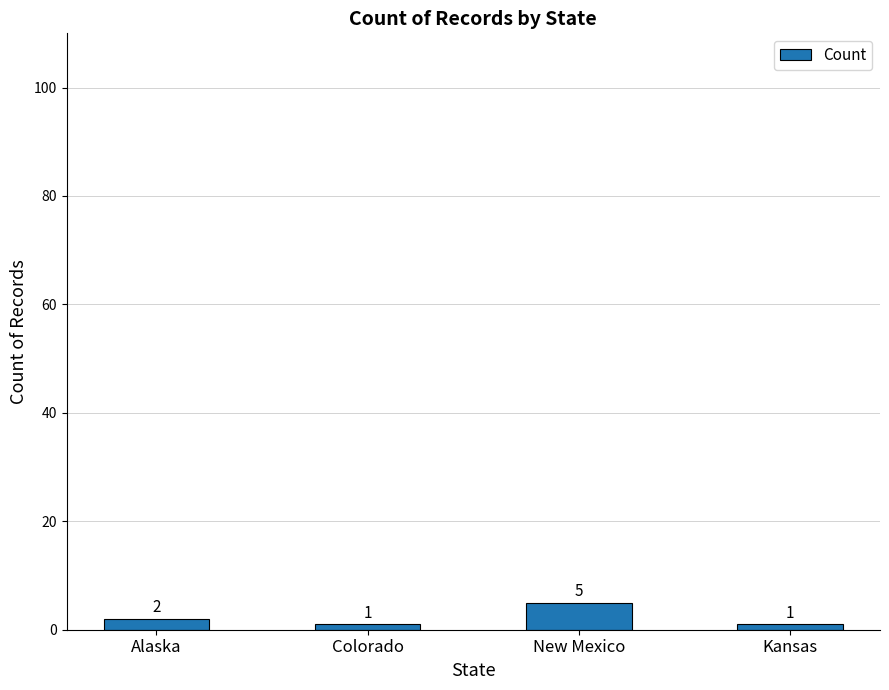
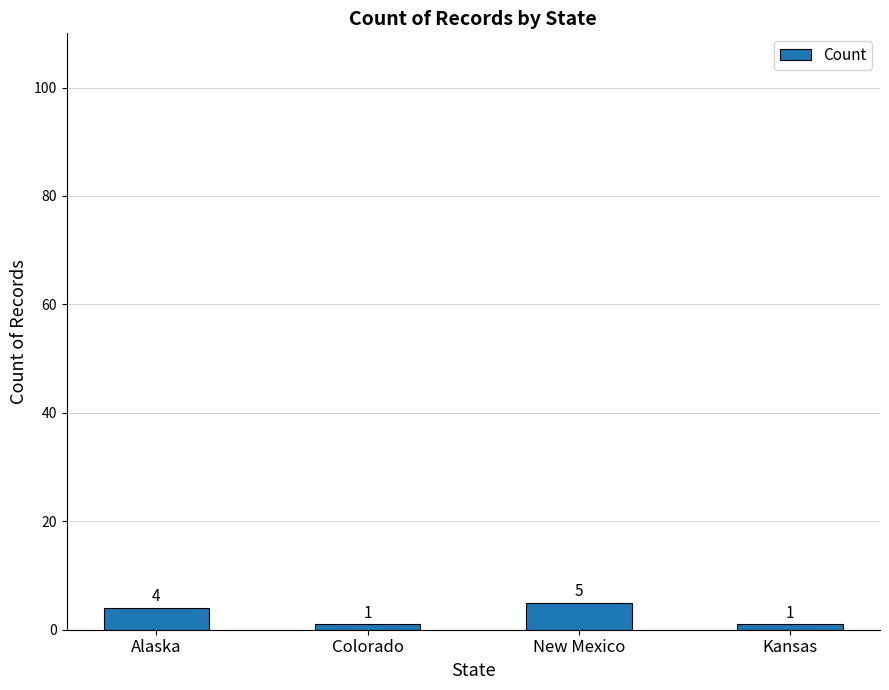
  {
-   "Alaska": 2,
+   "Alaska": 4,
    "Colorado": 1,
    "New Mexico": 5,
    "Kansas": 1
  }
